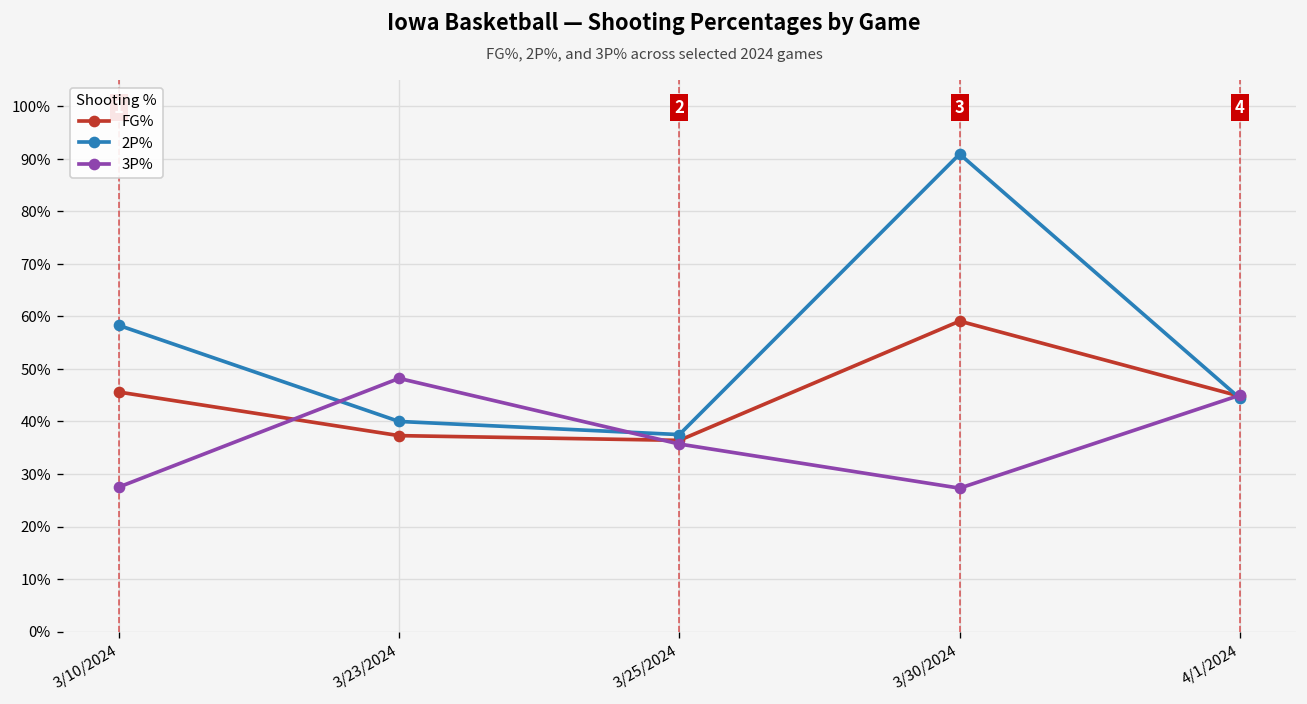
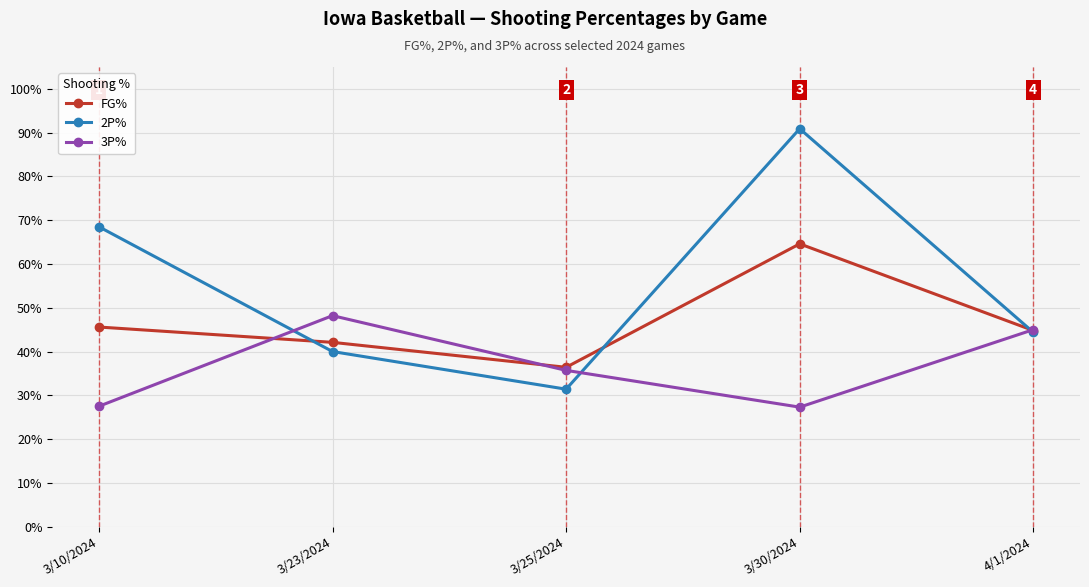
  {
    "FG%": {
      "3/10/2024": "46%",
-     "3/23/2024": "37%",
+     "3/23/2024": "42%",
      "3/25/2024": "36%",
-     "3/30/2024": "59%"
+     "3/30/2024": "65%"
    },
    "2P%": {
-     "3/10/2024": "58%",
+     "3/10/2024": "69%",
      "3/23/2024": "40%",
-     "3/25/2024": "38%",
+     "3/25/2024": "31%",
      "3/30/2024": "91%"
    },
    "3P%": {
      "3/10/2024": "28%",
      "3/23/2024": "48%",
      "3/25/2024": "36%",
      "3/30/2024": "27%"
    }
  }
